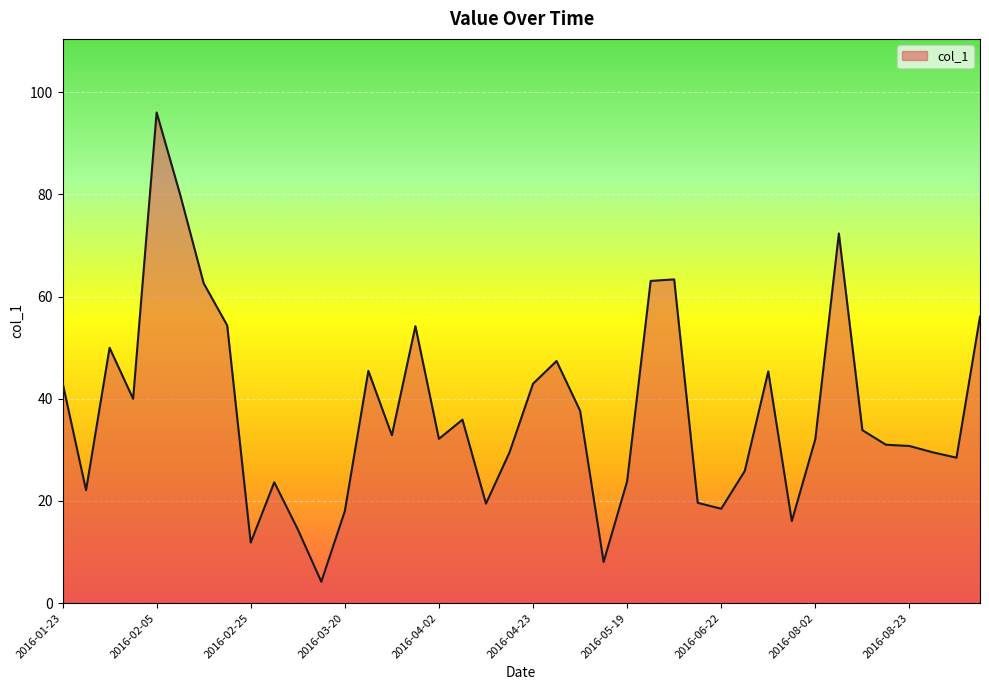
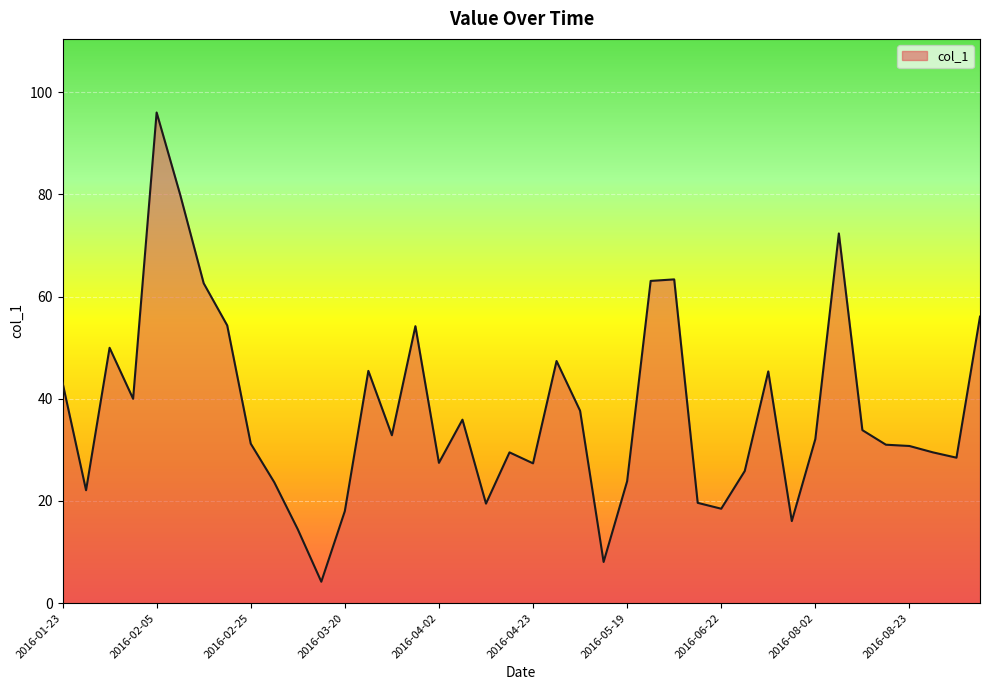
  {
    "2016-01-23": 43,
    "2016-02-05": 96,
-   "2016-02-25": 12,
+   "2016-02-25": 31,
    "2016-03-20": 18,
-   "2016-04-02": 32,
-   "2016-04-23": 43,
+   "2016-04-02": 27,
+   "2016-04-23": 27,
    "2016-05-19": 24,
    "2016-06-22": 18,
    "2016-08-02": 32,
    "2016-08-23": 31
  }
